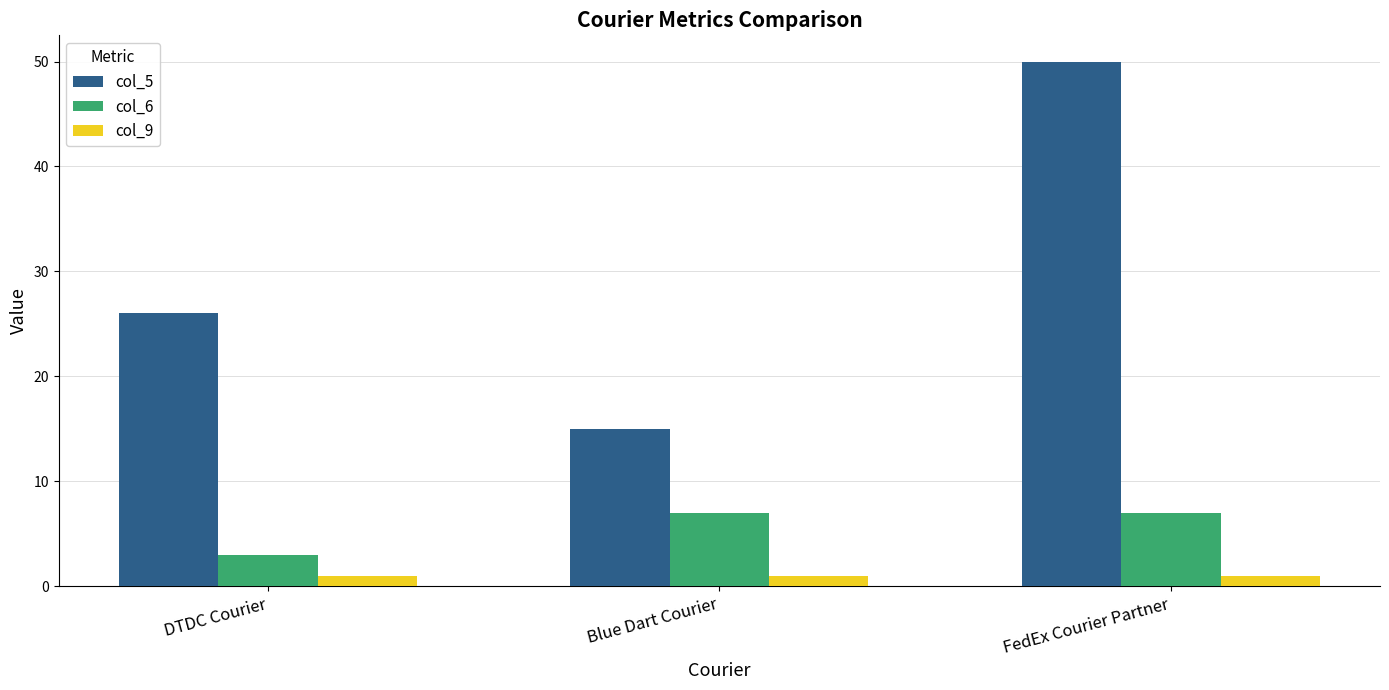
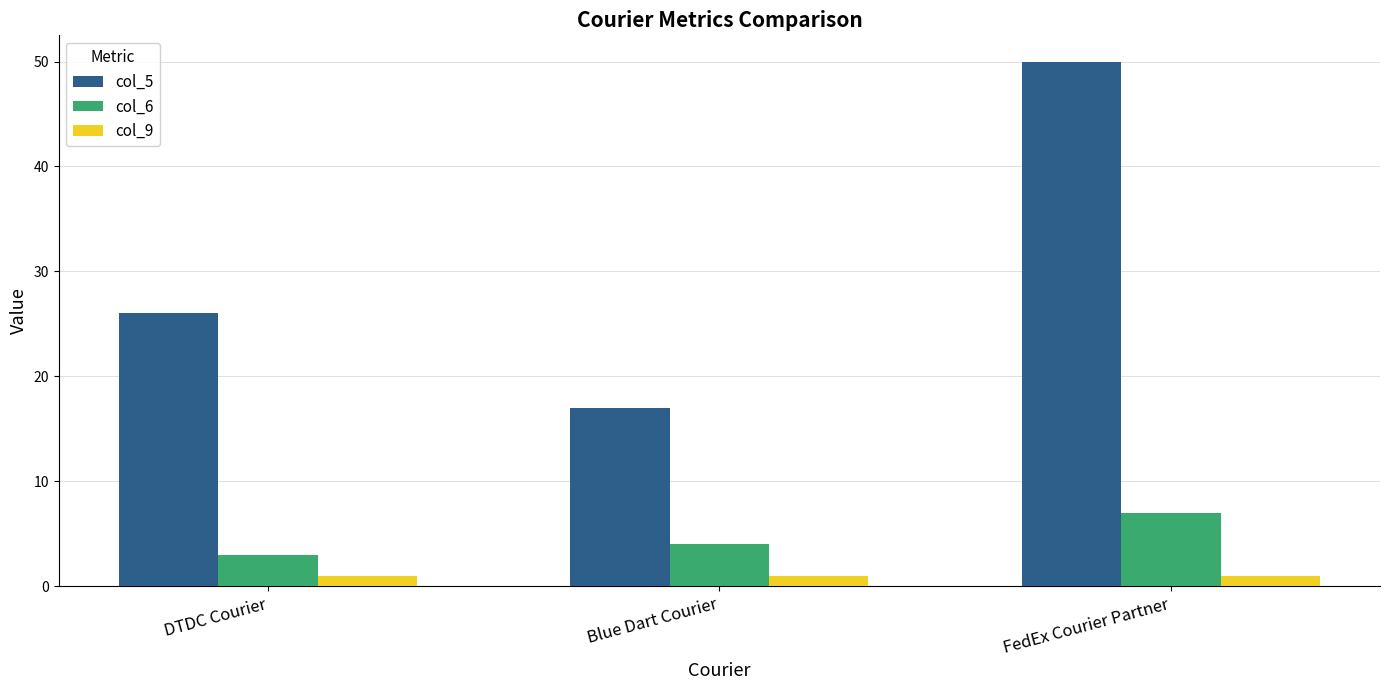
  {
    "col_5": {
      "DTDC Courier": 26,
-     "Blue Dart Courier": 15,
+     "Blue Dart Courier": 17,
      "FedEx Courier Partner": 50
    },
    "col_6": {
      "DTDC Courier": 3,
-     "Blue Dart Courier": 7,
+     "Blue Dart Courier": 4,
      "FedEx Courier Partner": 7
    },
    "col_9": {
      "DTDC Courier": 1,
      "Blue Dart Courier": 1,
      "FedEx Courier Partner": 1
    }
  }
